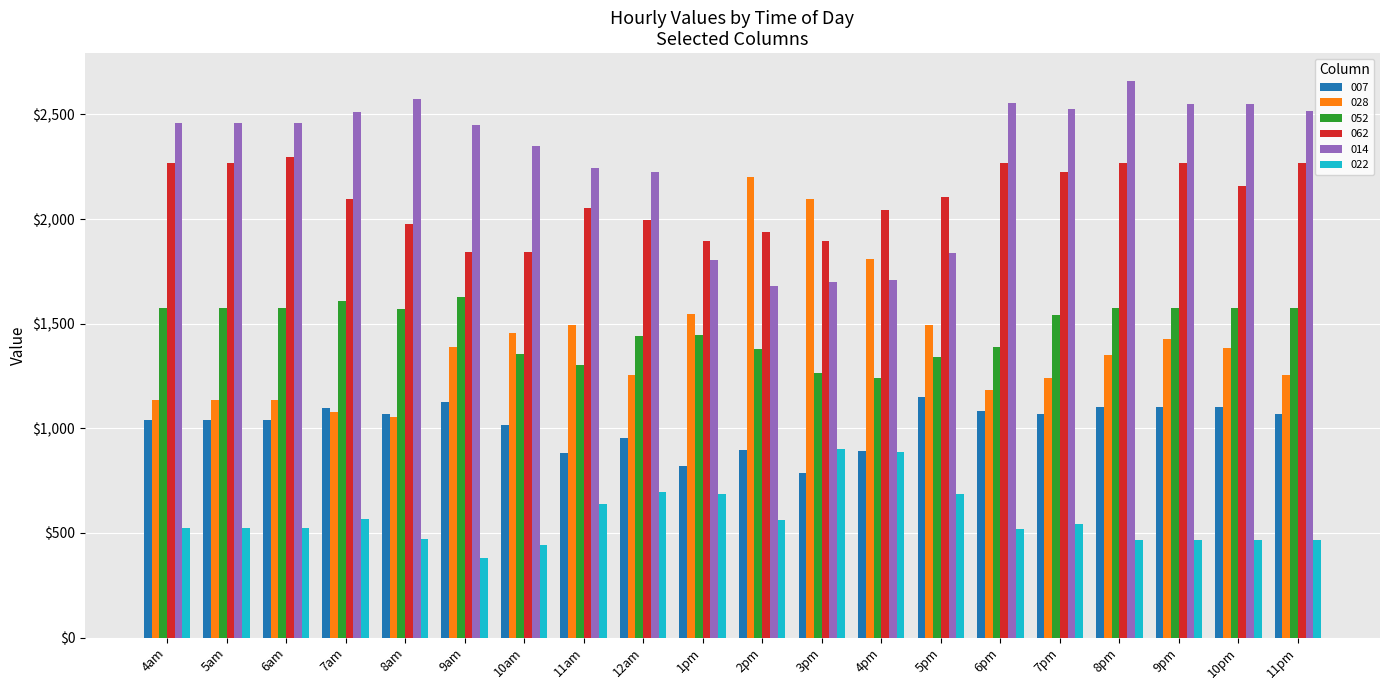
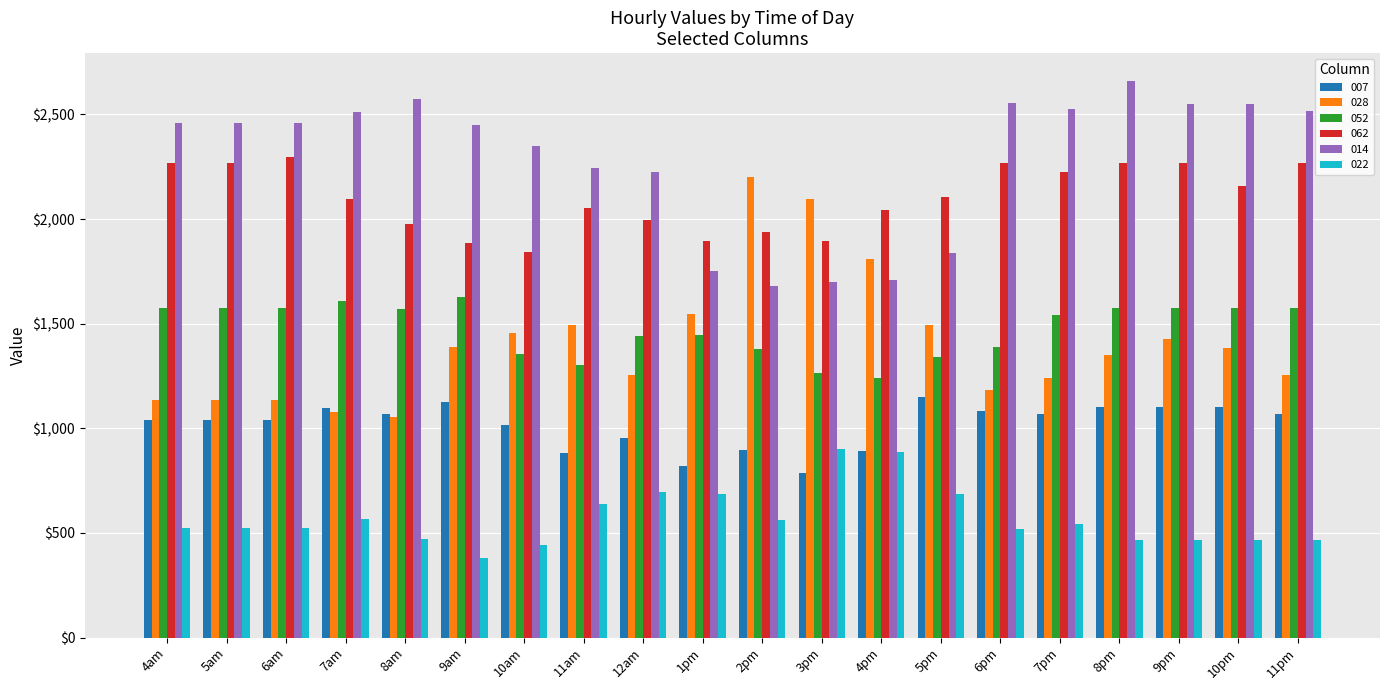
  {
    "007": {
      "4am": "$1,040",
      "5am": "$1,040",
      "6am": "$1,040",
      "7am": "$1,090",
      "8am": "$1,070",
      "9am": "$1,120",
      "10am": "$1,020",
      "11am": "$880",
      "12am": "$950",
      "1pm": "$820",
      "2pm": "$900",
      "3pm": "$790",
      "4pm": "$890",
      "5pm": "$1,150",
      "6pm": "$1,080",
      "7pm": "$1,070",
      "8pm": "$1,100",
      "9pm": "$1,100",
      "10pm": "$1,100",
      "11pm": "$1,070"
    },
    "028": {
      "4am": "$1,130",
      "5am": "$1,130",
      "6am": "$1,130",
      "7am": "$1,080",
      "8am": "$1,050",
      "9am": "$1,390",
      "10am": "$1,460",
      "11am": "$1,490",
      "12am": "$1,250",
      "1pm": "$1,550",
      "2pm": "$2,200",
      "3pm": "$2,100",
      "4pm": "$1,810",
      "5pm": "$1,500",
      "6pm": "$1,180",
      "7pm": "$1,240",
      "8pm": "$1,350",
      "9pm": "$1,430",
      "10pm": "$1,380",
      "11pm": "$1,250"
    },
    "052": {
      "4am": "$1,570",
      "5am": "$1,570",
      "6am": "$1,570",
      "7am": "$1,610",
      "8am": "$1,570",
      "9am": "$1,630",
      "10am": "$1,360",
      "11am": "$1,300",
      "12am": "$1,440",
      "1pm": "$1,440",
      "2pm": "$1,380",
      "3pm": "$1,270",
      "4pm": "$1,240",
      "5pm": "$1,340",
      "6pm": "$1,390",
      "7pm": "$1,540",
      "8pm": "$1,570",
      "9pm": "$1,570",
      "10pm": "$1,570",
      "11pm": "$1,570"
    },
    "062": {
      "4am": "$2,270",
      "5am": "$2,270",
      "6am": "$2,300",
      "7am": "$2,100",
      "8am": "$1,970",
-     "9am": "$1,840",
+     "9am": "$1,890",
      "10am": "$1,840",
      "11am": "$2,050",
      "12am": "$1,990",
      "1pm": "$1,900",
      "2pm": "$1,940",
      "3pm": "$1,900",
      "4pm": "$2,040",
      "5pm": "$2,110",
      "6pm": "$2,270",
      "7pm": "$2,230",
      "8pm": "$2,270",
      "9pm": "$2,270",
      "10pm": "$2,160",
      "11pm": "$2,270"
    },
    "014": {
      "4am": "$2,460",
      "5am": "$2,460",
      "6am": "$2,460",
      "7am": "$2,510",
      "8am": "$2,570",
      "9am": "$2,450",
      "10am": "$2,350",
      "11am": "$2,240",
      "12am": "$2,230",
-     "1pm": "$1,800",
+     "1pm": "$1,750",
      "2pm": "$1,680",
      "3pm": "$1,700",
      "4pm": "$1,710",
      "5pm": "$1,840",
      "6pm": "$2,550",
      "7pm": "$2,530",
      "8pm": "$2,660",
      "9pm": "$2,550",
      "10pm": "$2,550",
      "11pm": "$2,520"
    },
    "022": {
      "4am": "$530",
      "5am": "$530",
      "6am": "$530",
      "7am": "$570",
      "8am": "$470",
      "9am": "$380",
      "10am": "$440",
      "11am": "$640",
      "12am": "$690",
      "1pm": "$690",
      "2pm": "$560",
      "3pm": "$900",
      "4pm": "$890",
      "5pm": "$690",
      "6pm": "$520",
      "7pm": "$540",
      "8pm": "$470",
      "9pm": "$470",
      "10pm": "$470",
      "11pm": "$470"
    }
  }
